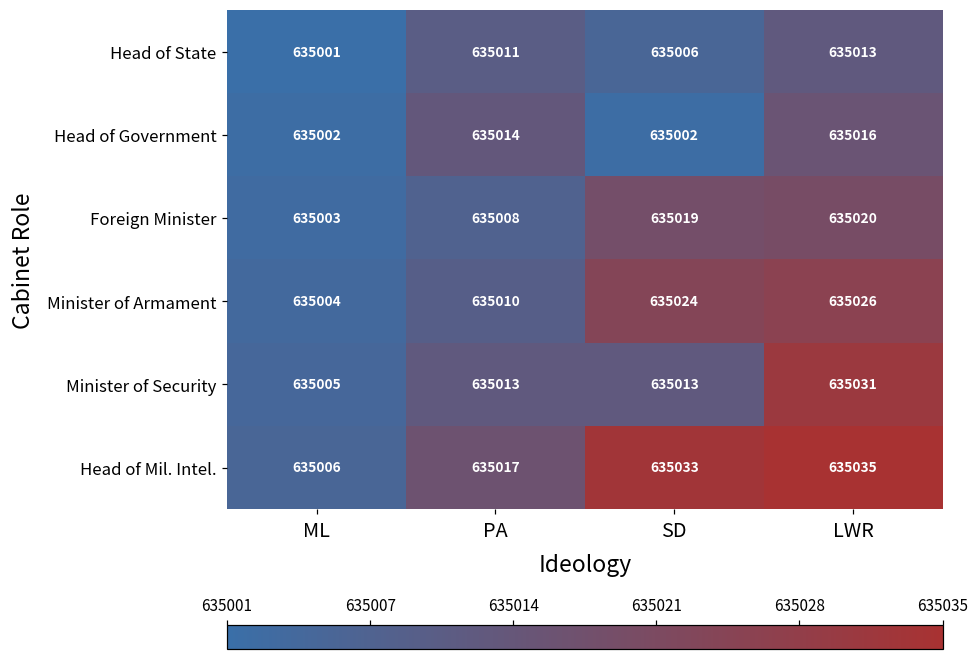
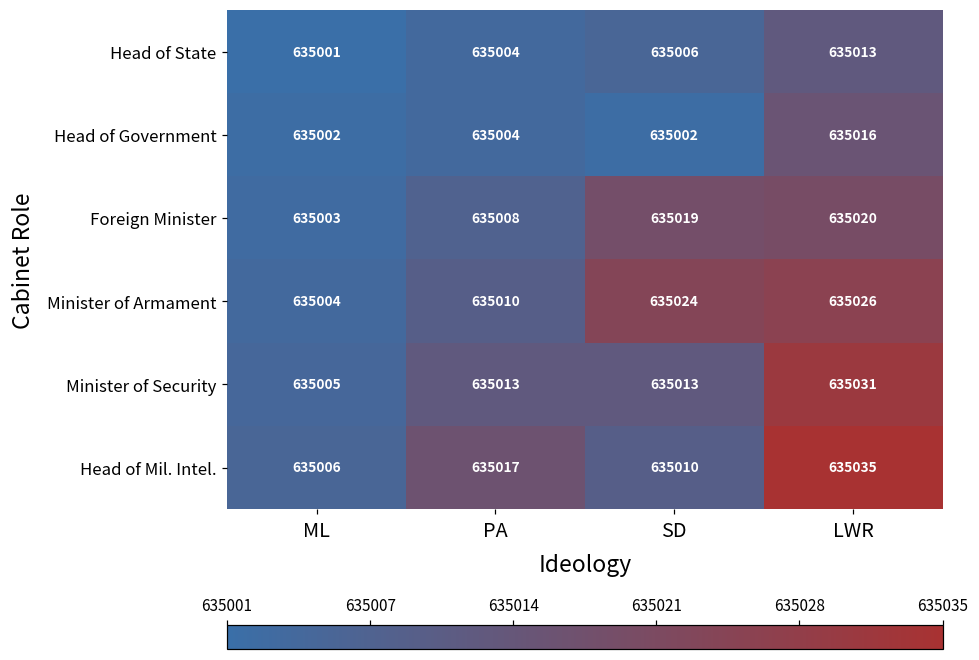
  {
    "Head of State": {
      "ML": 635001,
-     "PA": 635011,
+     "PA": 635004,
      "SD": 635006,
      "LWR": 635013
    },
    "Head of Government": {
      "ML": 635002,
-     "PA": 635014,
+     "PA": 635004,
      "SD": 635002,
      "LWR": 635016
    },
    "Foreign Minister": {
      "ML": 635003,
      "PA": 635008,
      "SD": 635019,
      "LWR": 635020
    },
    "Minister of Armament": {
      "ML": 635004,
      "PA": 635010,
      "SD": 635024,
      "LWR": 635026
    },
    "Minister of Security": {
      "ML": 635005,
      "PA": 635013,
      "SD": 635013,
      "LWR": 635031
    },
    "Head of Mil. Intel.": {
      "ML": 635006,
      "PA": 635017,
-     "SD": 635033,
+     "SD": 635010,
      "LWR": 635035
    }
  }
